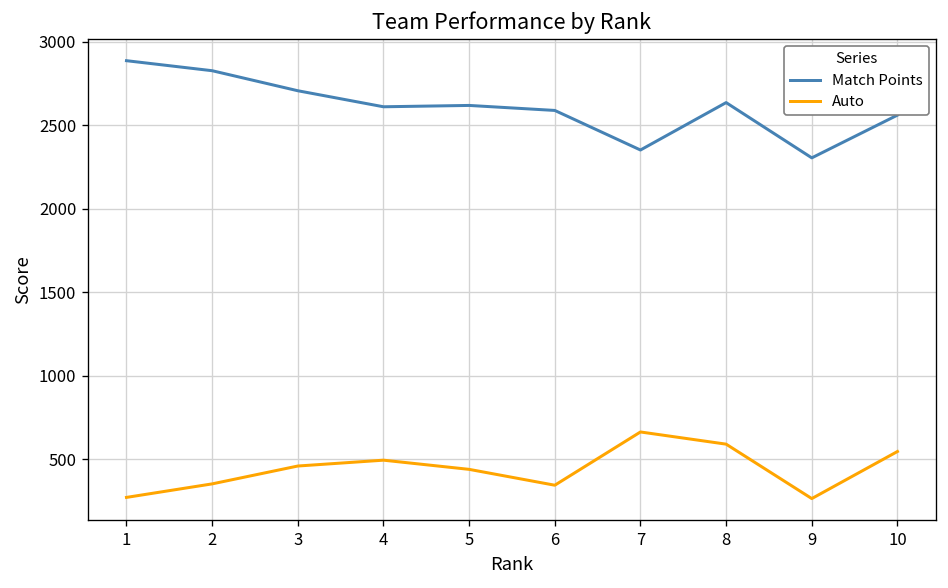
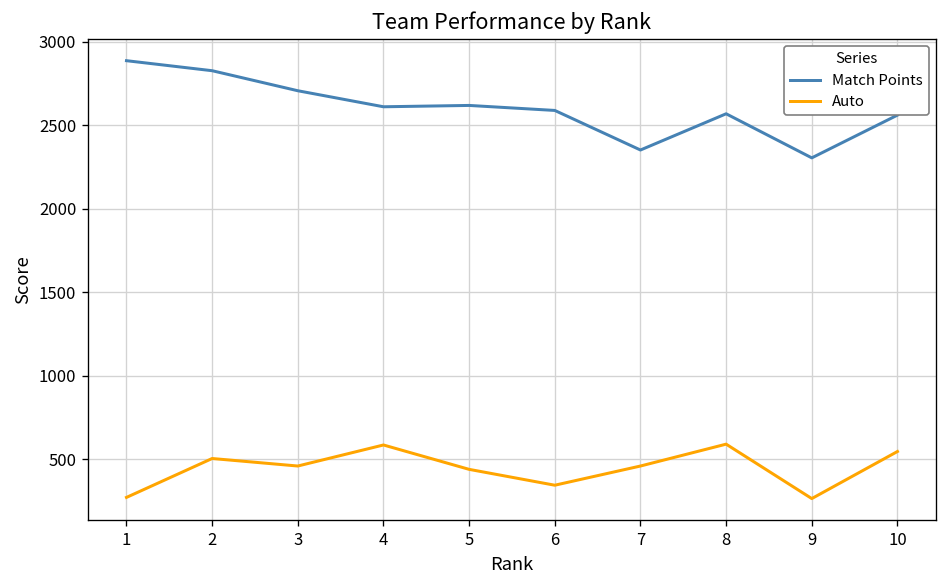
  {
    "Match Points": {
      "1": 2890,
      "2": 2830,
      "3": 2710,
      "4": 2610,
      "5": 2620,
      "6": 2590,
      "7": 2350,
-     "8": 2640,
+     "8": 2570,
      "9": 2310
    },
    "Auto": {
      "1": 270,
-     "2": 350,
+     "2": 510,
      "3": 460,
-     "4": 500,
+     "4": 590,
      "5": 440,
      "6": 350,
-     "7": 660,
+     "7": 460,
      "8": 590,
      "9": 270,
      "10": 550
    }
  }
